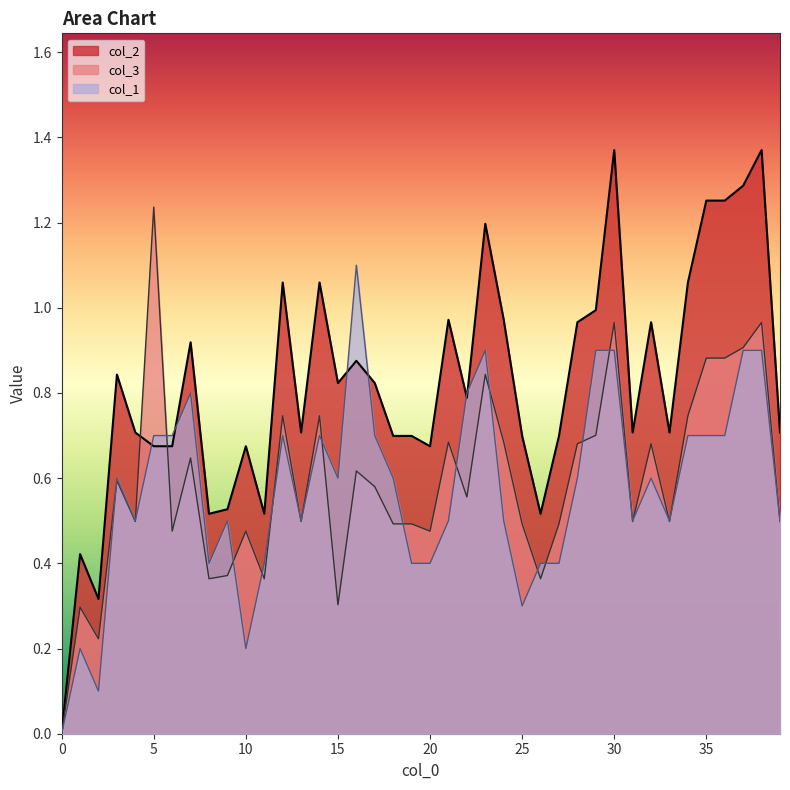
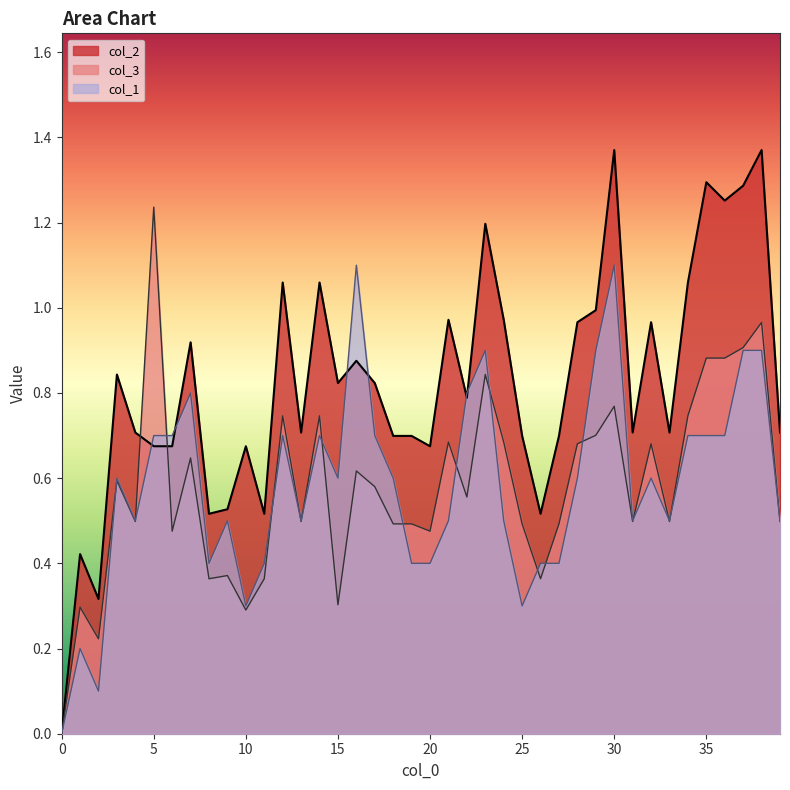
  {
    "col_2": {
      "5": 0.67,
      "10": 0.67,
      "15": 0.82,
      "20": 0.67,
      "25": 0.70,
      "30": 1.37,
-     "35": 1.25
+     "35": 1.29
    },
    "col_3": {
      "5": 1.24,
-     "10": 0.48,
+     "10": 0.29,
      "15": 0.30,
      "20": 0.48,
      "25": 0.49,
-     "30": 0.97,
+     "30": 0.77,
      "35": 0.88
    },
    "col_1": {
      "5": 0.7,
-     "10": 0.2,
+     "10": 0.3,
      "15": 0.6,
      "20": 0.4,
      "25": 0.3,
-     "30": 0.9,
+     "30": 1.1,
      "35": 0.7
    }
  }
